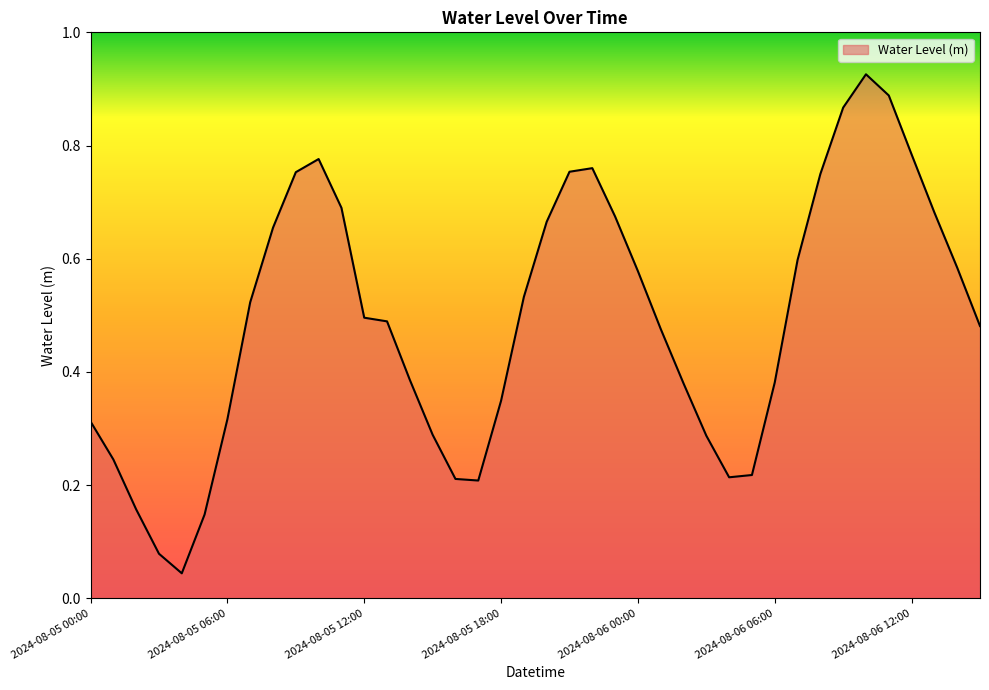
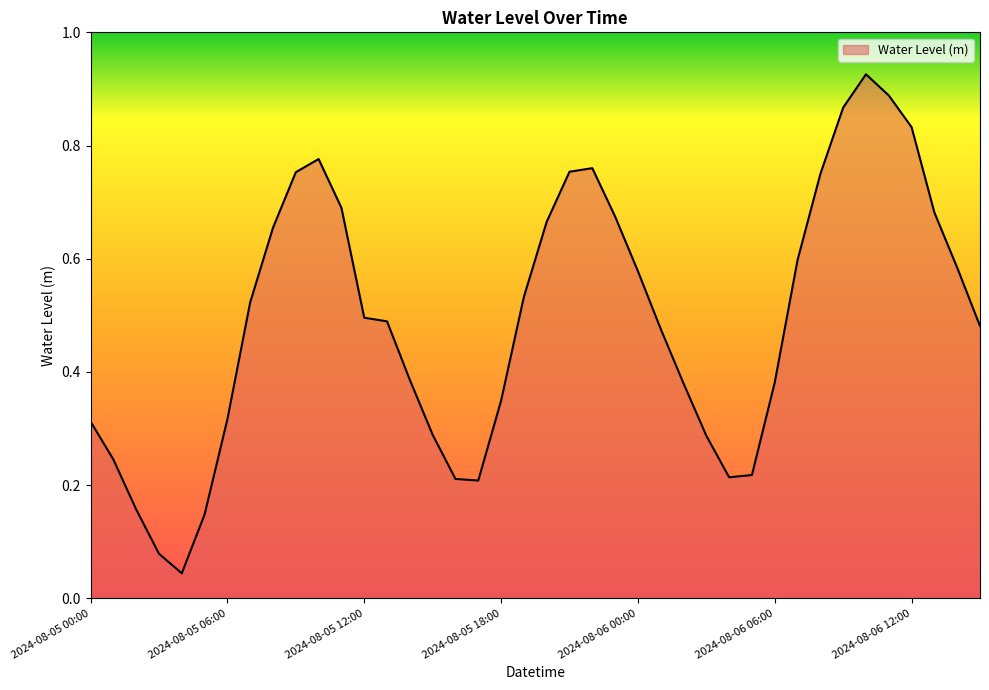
  {
    "2024-08-05 00:00": 0.31,
    "2024-08-05 06:00": 0.32,
    "2024-08-05 12:00": 0.50,
    "2024-08-05 18:00": 0.35,
    "2024-08-06 00:00": 0.58,
    "2024-08-06 06:00": 0.38,
-   "2024-08-06 12:00": 0.78
+   "2024-08-06 12:00": 0.83
  }
